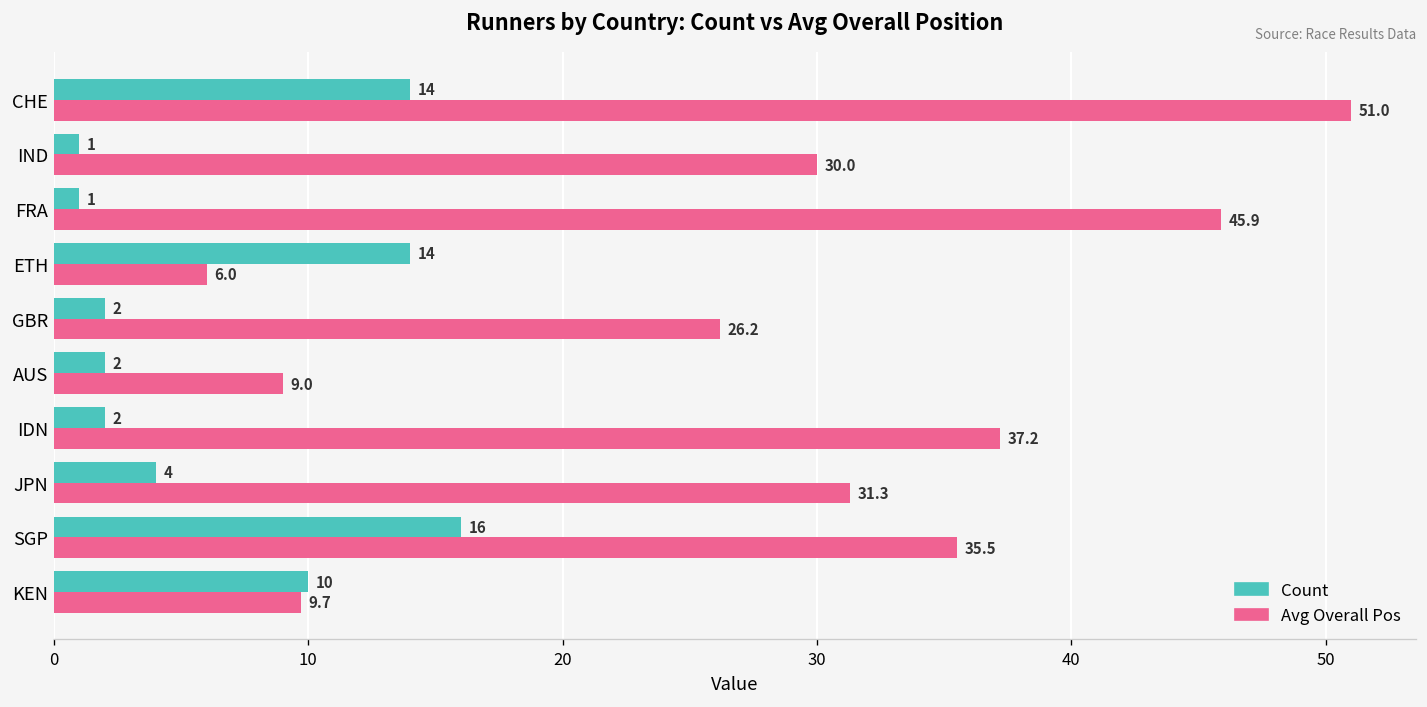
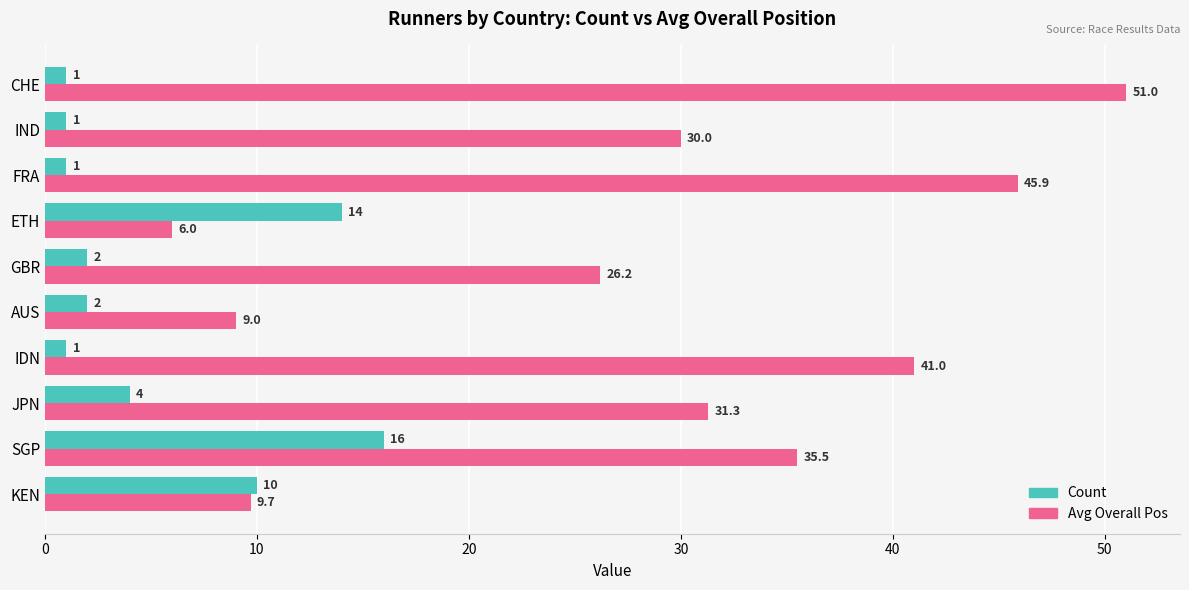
  {
    "Count": {
-     "CHE": 14,
+     "CHE": 1,
      "IND": 1,
      "FRA": 1,
      "ETH": 14,
      "GBR": 2,
      "AUS": 2,
-     "IDN": 2,
+     "IDN": 1,
      "JPN": 4,
      "SGP": 16,
      "KEN": 10
    },
    "Avg Overall Pos": {
      "CHE": 51.0,
      "IND": 30.0,
      "FRA": 45.9,
      "ETH": 6.0,
      "GBR": 26.2,
      "AUS": 9.0,
-     "IDN": 37.2,
+     "IDN": 41.0,
      "JPN": 31.3,
      "SGP": 35.5,
      "KEN": 9.7
    }
  }
